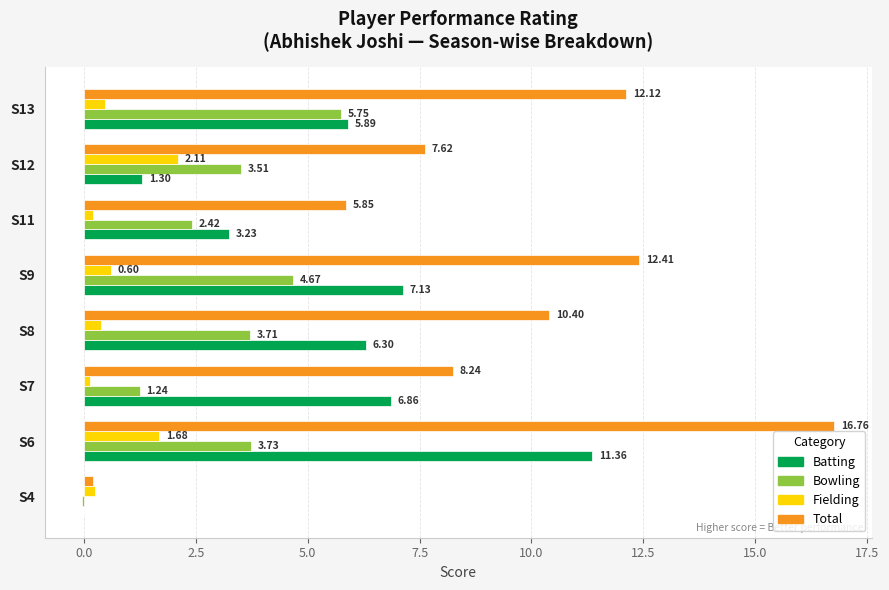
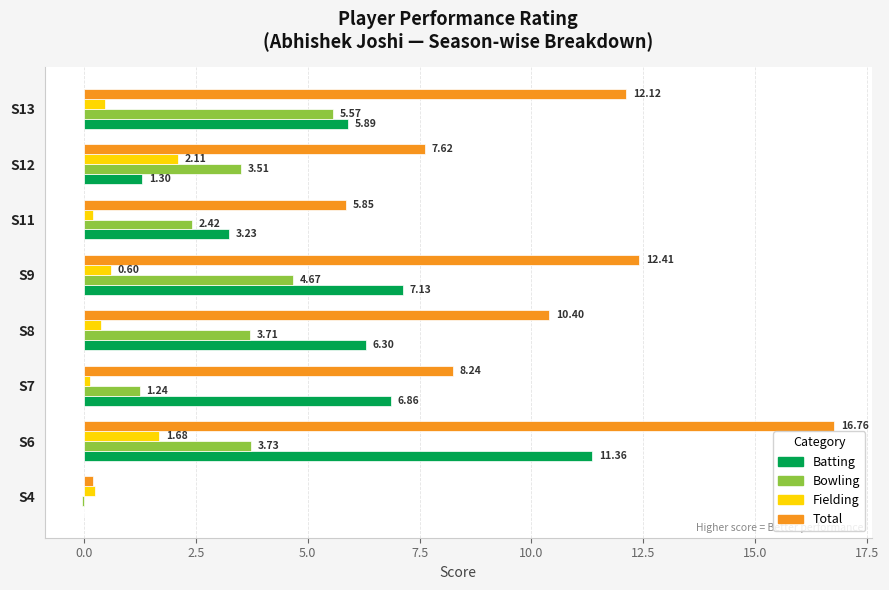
  {
    "Batting": {
      "S13": 5.89,
      "S12": 1.30,
      "S11": 3.23,
      "S9": 7.13,
      "S8": 6.30,
      "S7": 6.86,
      "S6": 11.36
    },
    "Bowling": {
-     "S13": 5.75,
+     "S13": 5.57,
      "S12": 3.51,
      "S11": 2.42,
      "S9": 4.67,
      "S8": 3.71,
      "S7": 1.24,
      "S6": 3.73
    },
    "Fielding": {
      "S12": 2.11,
      "S9": 0.60,
      "S6": 1.68
    },
    "Total": {
      "S13": 12.12,
      "S12": 7.62,
      "S11": 5.85,
      "S9": 12.41,
      "S8": 10.40,
      "S7": 8.24,
      "S6": 16.76
    }
  }
